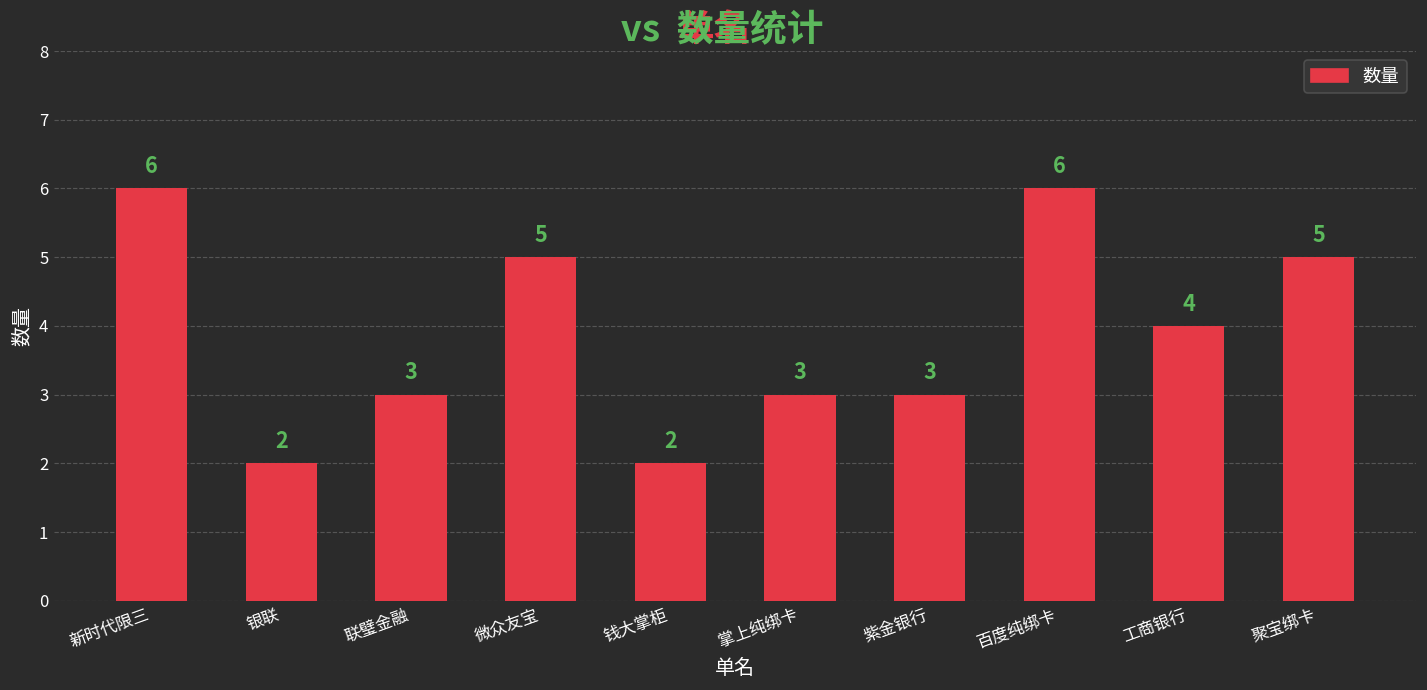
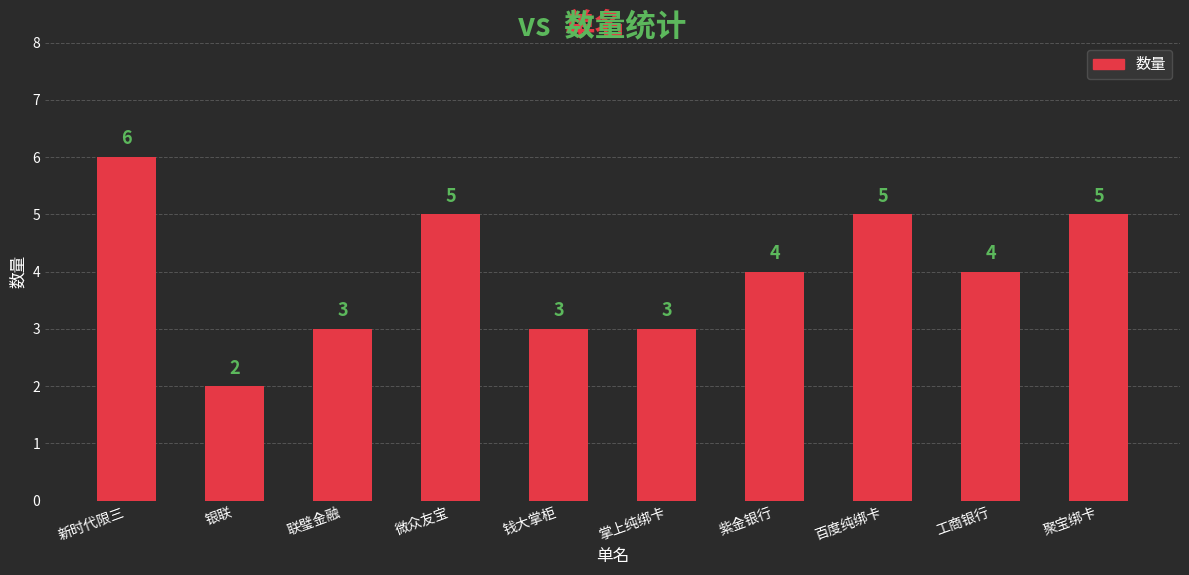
  {
    "新时代限三": 6,
    "银联": 2,
    "联璧金融": 3,
    "微众友宝": 5,
-   "钱大掌柜": 2,
+   "钱大掌柜": 3,
    "掌上纯绑卡": 3,
-   "紫金银行": 3,
-   "百度纯绑卡": 6,
+   "紫金银行": 4,
+   "百度纯绑卡": 5,
    "工商银行": 4,
    "聚宝绑卡": 5
  }
